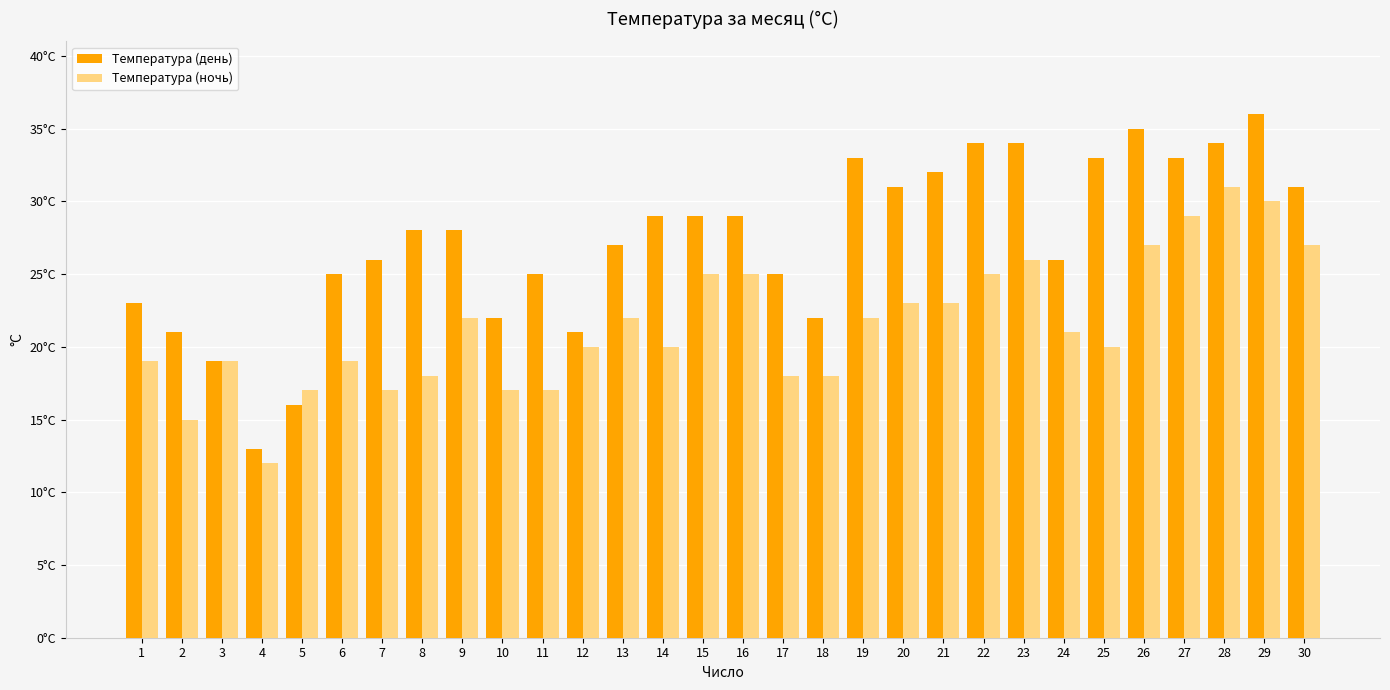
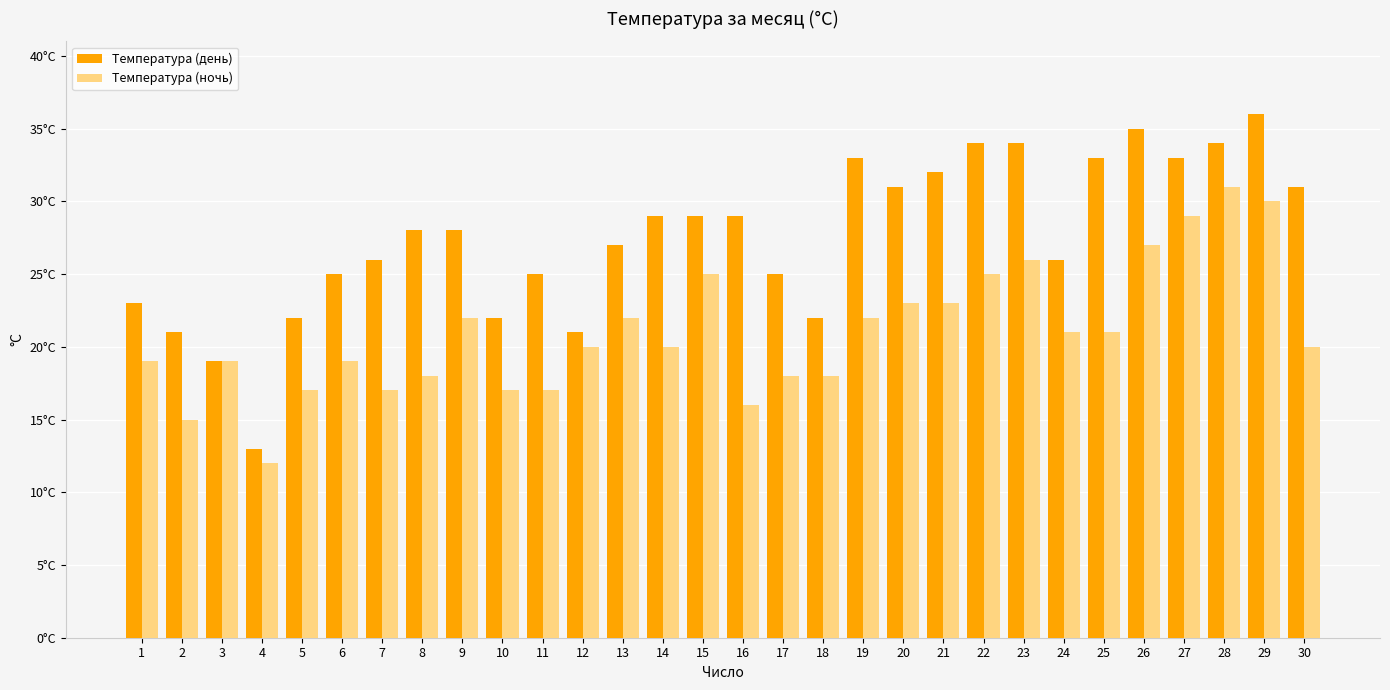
  {
    "Температура (день)": {
      "1": "23°C",
      "2": "21°C",
      "3": "19°C",
      "4": "13°C",
-     "5": "16°C",
+     "5": "22°C",
      "6": "25°C",
      "7": "26°C",
      "8": "28°C",
      "9": "28°C",
      "10": "22°C",
      "11": "25°C",
      "12": "21°C",
      "13": "27°C",
      "14": "29°C",
      "15": "29°C",
      "16": "29°C",
      "17": "25°C",
      "18": "22°C",
      "19": "33°C",
      "20": "31°C",
      "21": "32°C",
      "22": "34°C",
      "23": "34°C",
      "24": "26°C",
      "25": "33°C",
      "26": "35°C",
      "27": "33°C",
      "28": "34°C",
      "29": "36°C",
      "30": "31°C"
    },
    "Температура (ночь)": {
      "1": "19°C",
      "2": "15°C",
      "3": "19°C",
      "4": "12°C",
      "5": "17°C",
      "6": "19°C",
      "7": "17°C",
      "8": "18°C",
      "9": "22°C",
      "10": "17°C",
      "11": "17°C",
      "12": "20°C",
      "13": "22°C",
      "14": "20°C",
      "15": "25°C",
-     "16": "25°C",
+     "16": "16°C",
      "17": "18°C",
      "18": "18°C",
      "19": "22°C",
      "20": "23°C",
      "21": "23°C",
      "22": "25°C",
      "23": "26°C",
      "24": "21°C",
-     "25": "20°C",
+     "25": "21°C",
      "26": "27°C",
      "27": "29°C",
      "28": "31°C",
      "29": "30°C",
-     "30": "27°C"
+     "30": "20°C"
    }
  }
